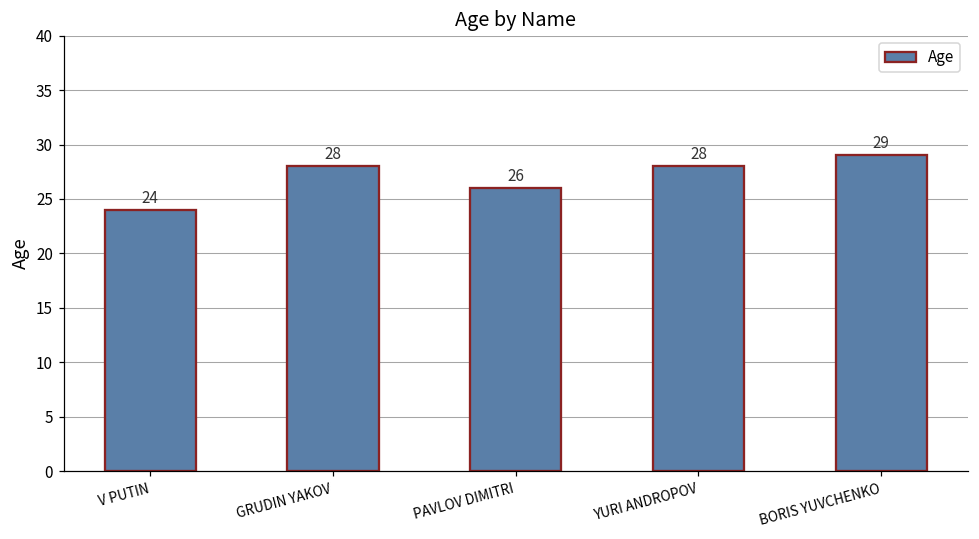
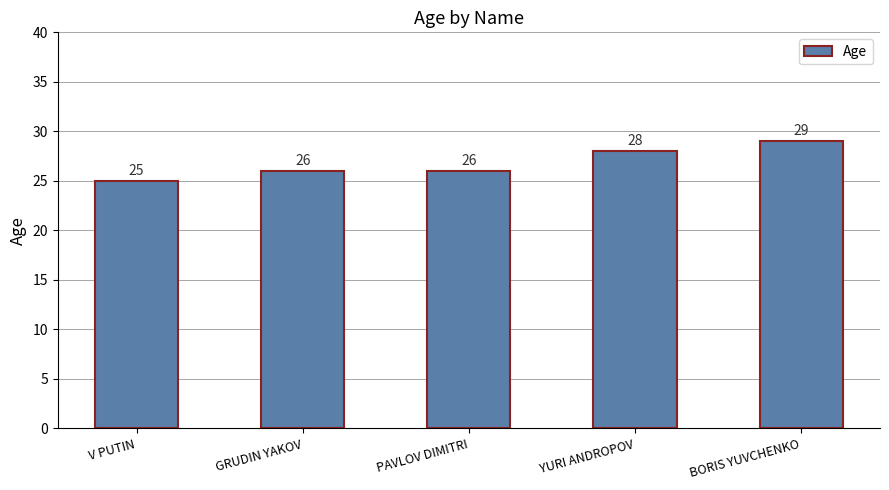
  {
-   "V PUTIN": 24,
-   "GRUDIN YAKOV": 28,
+   "V PUTIN": 25,
+   "GRUDIN YAKOV": 26,
    "PAVLOV DIMITRI": 26,
    "YURI ANDROPOV": 28,
    "BORIS YUVCHENKO": 29
  }
